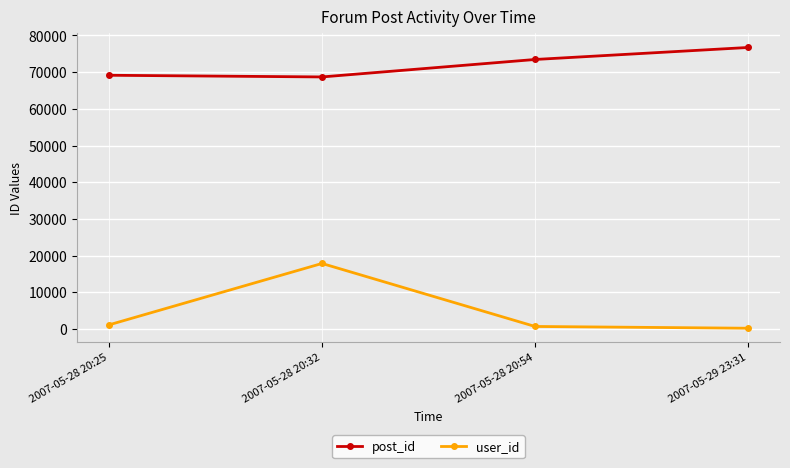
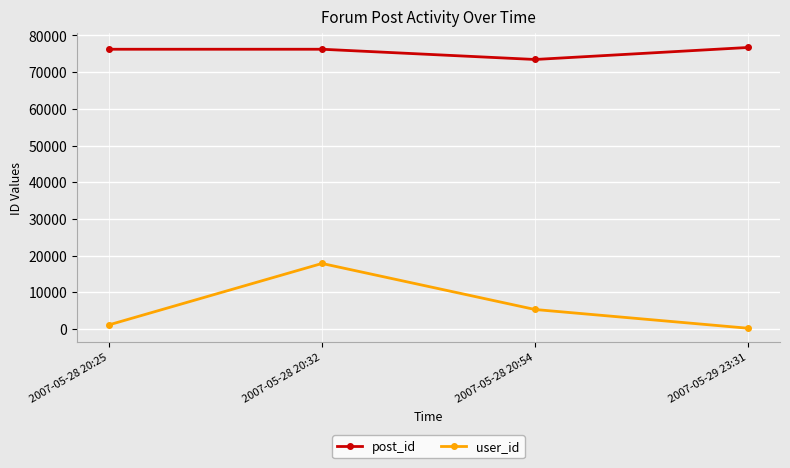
  {
    "post_id": {
-     "2007-05-28 20:25": 69000,
-     "2007-05-28 20:32": 69000,
+     "2007-05-28 20:25": 76000,
+     "2007-05-28 20:32": 76000,
      "2007-05-28 20:54": 73000,
      "2007-05-29 23:31": 77000
    },
    "user_id": {
      "2007-05-28 20:25": 1000,
      "2007-05-28 20:32": 18000,
-     "2007-05-28 20:54": 1000,
+     "2007-05-28 20:54": 5000,
      "2007-05-29 23:31": 0
    }
  }
